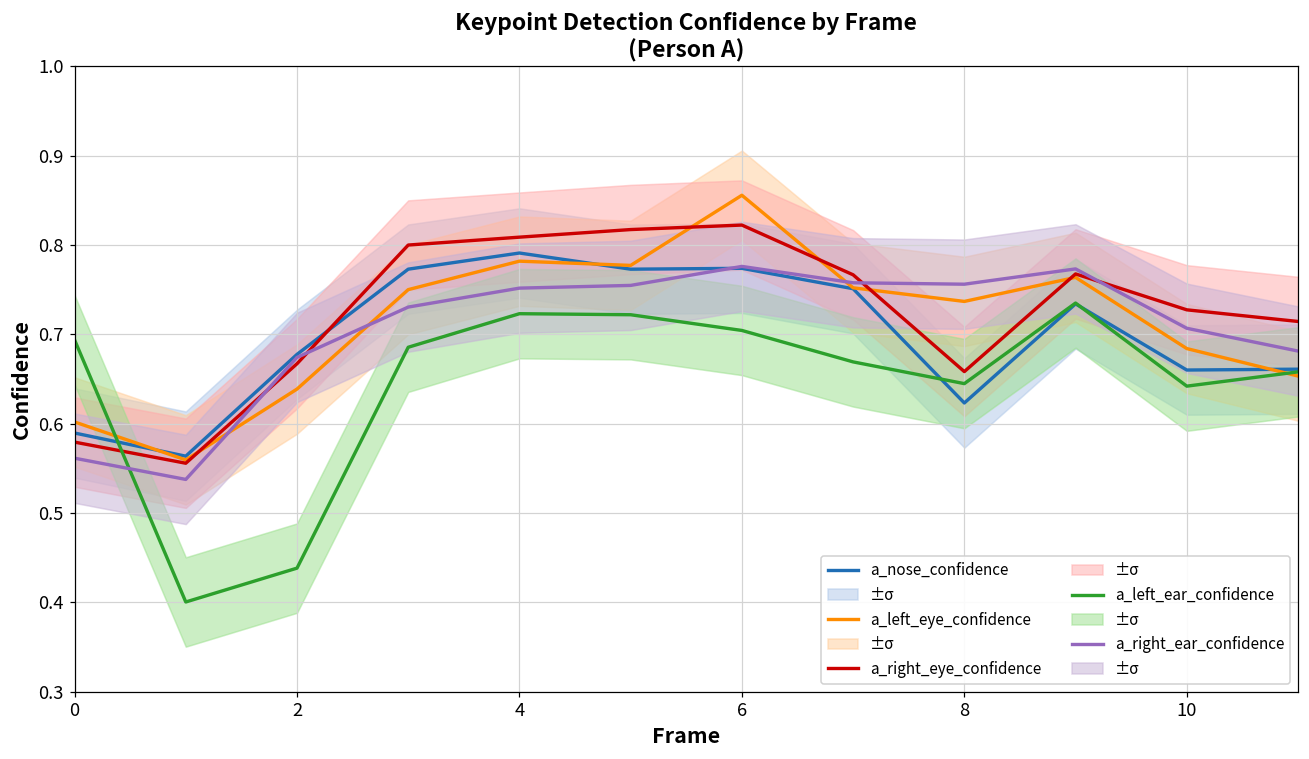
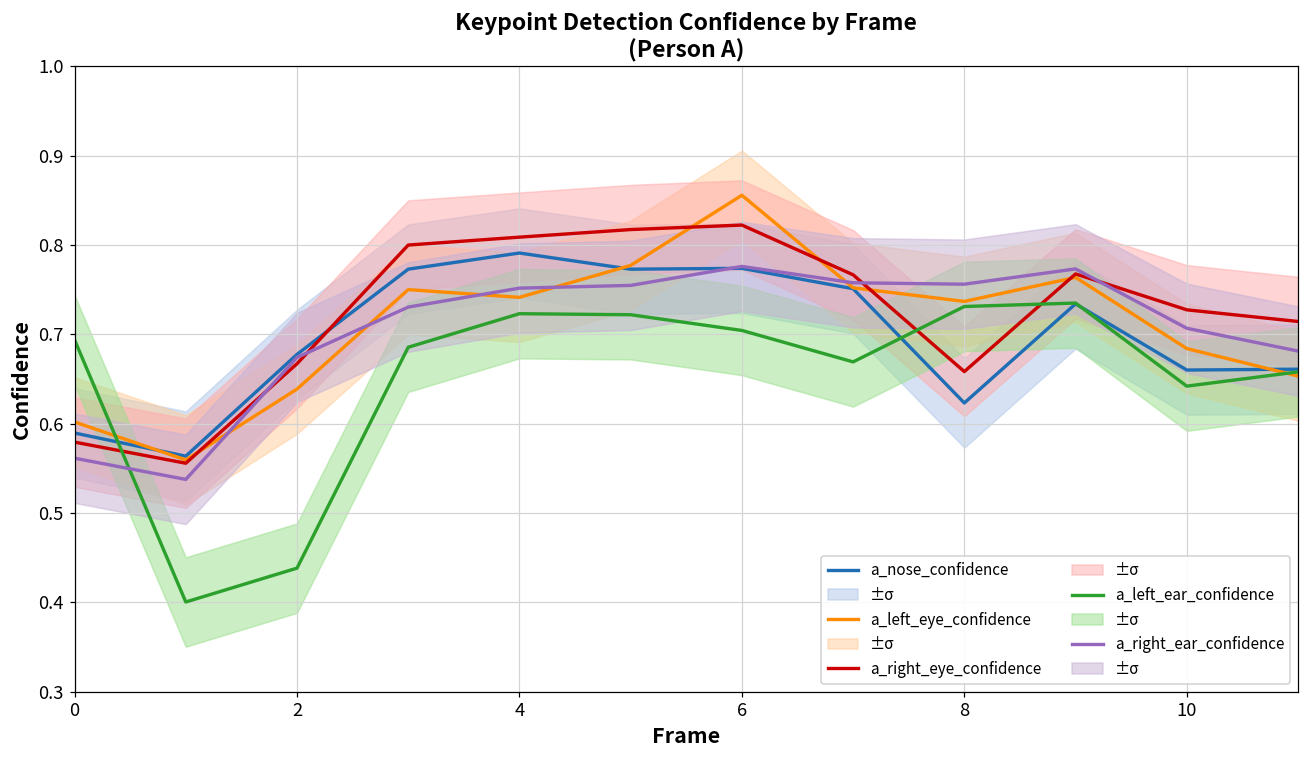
  {
    "a_nose_confidence": {
      "0": 0.59,
      "2": 0.68,
      "8": 0.62,
      "10": 0.66
    },
    "a_left_eye_confidence": {
      "0": 0.60,
      "2": 0.64,
-     "4": 0.78,
+     "4": 0.74,
      "6": 0.86,
      "8": 0.74,
      "10": 0.68
    },
    "a_right_eye_confidence": {
      "0": 0.58,
      "2": 0.67,
      "4": 0.81,
      "8": 0.66,
      "10": 0.73
    },
    "a_left_ear_confidence": {
      "0": 0.69,
      "2": 0.44,
      "4": 0.72,
      "6": 0.70,
-     "8": 0.64,
+     "8": 0.73,
      "10": 0.64
    },
    "a_right_ear_confidence": {
      "0": 0.56,
      "2": 0.67,
      "4": 0.75,
      "8": 0.76,
      "10": 0.71
    }
  }
